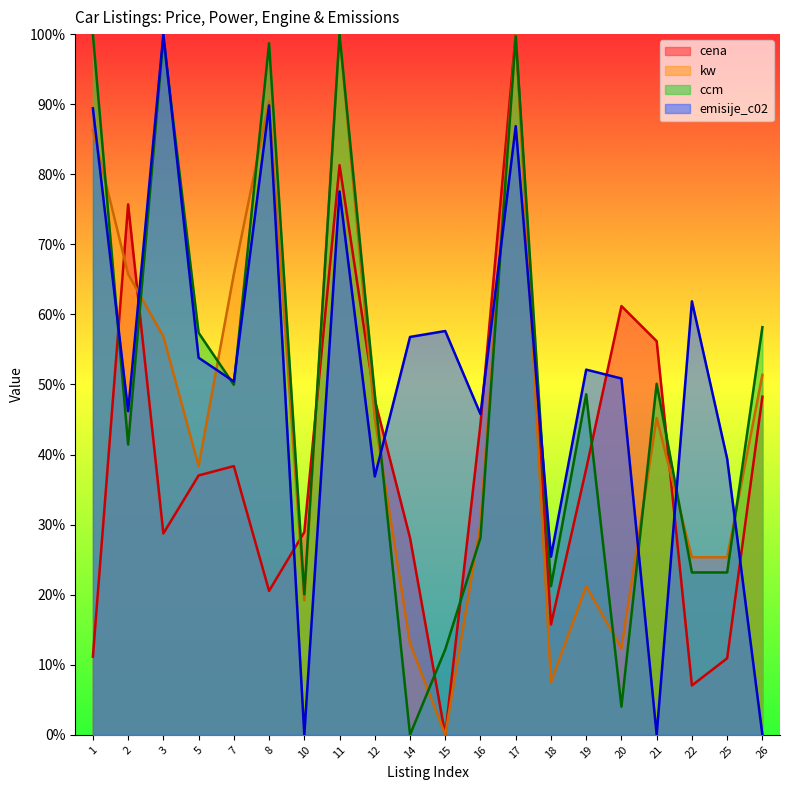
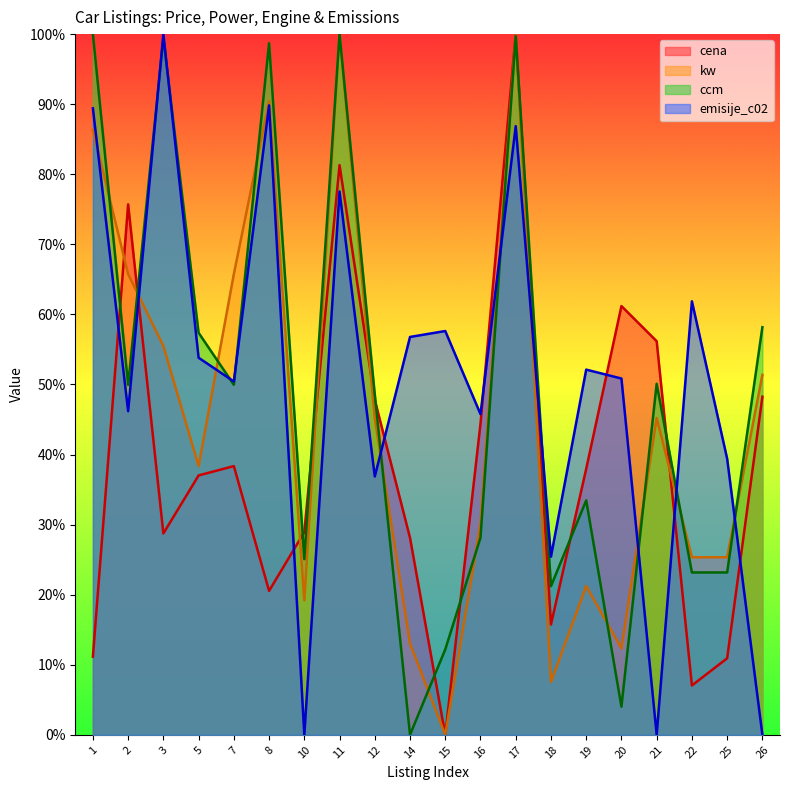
  {
    "cena": {
      "1": "11%",
      "2": "76%",
      "3": "29%",
      "5": "37%",
      "7": "38%",
      "8": "21%",
      "10": "29%",
      "11": "81%",
      "12": "48%",
      "14": "28%",
      "16": "44%",
      "18": "16%",
      "19": "38%",
      "20": "61%",
      "21": "56%",
      "22": "7%",
      "25": "11%",
      "26": "48%"
    },
    "kw": {
      "1": "86%",
      "2": "66%",
-     "3": "57%",
+     "3": "55%",
      "5": "38%",
      "7": "66%",
      "8": "90%",
      "10": "19%",
      "12": "45%",
      "14": "13%",
      "16": "30%",
      "18": "8%",
      "19": "21%",
      "20": "12%",
      "21": "45%",
      "22": "25%",
      "25": "25%",
      "26": "51%"
    },
    "ccm": {
      "1": "100%",
-     "2": "41%",
+     "2": "50%",
      "3": "99%",
      "5": "57%",
      "7": "50%",
      "8": "99%",
-     "10": "20%",
+     "10": "25%",
      "12": "49%",
      "14": "0%",
      "15": "12%",
      "16": "28%",
      "18": "21%",
-     "19": "49%",
+     "19": "33%",
      "20": "4%",
      "21": "50%",
      "22": "23%",
      "25": "23%",
      "26": "58%"
    },
    "emisije_c02": {
      "1": "89%",
      "2": "46%",
      "3": "100%",
      "5": "54%",
      "7": "50%",
      "8": "90%",
      "10": "0%",
      "11": "78%",
      "12": "37%",
      "14": "57%",
      "15": "58%",
      "16": "46%",
      "17": "87%",
      "18": "25%",
      "19": "52%",
      "20": "51%",
      "21": "0%",
      "22": "62%",
      "25": "39%",
      "26": "0%"
    }
  }
